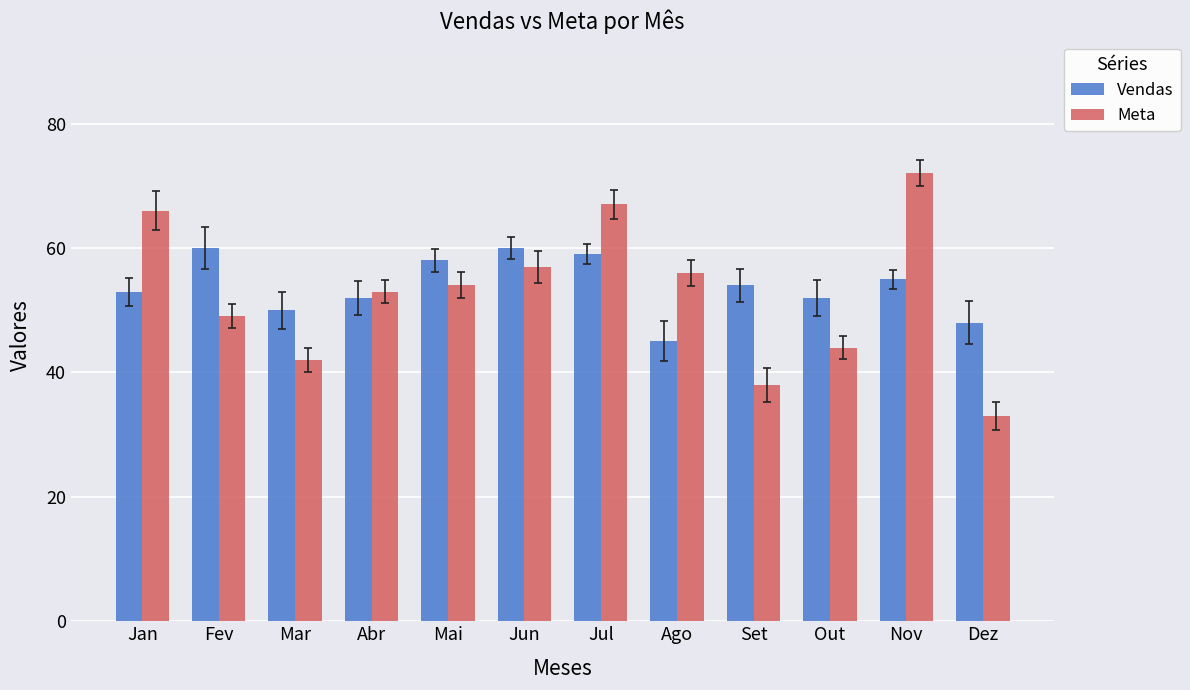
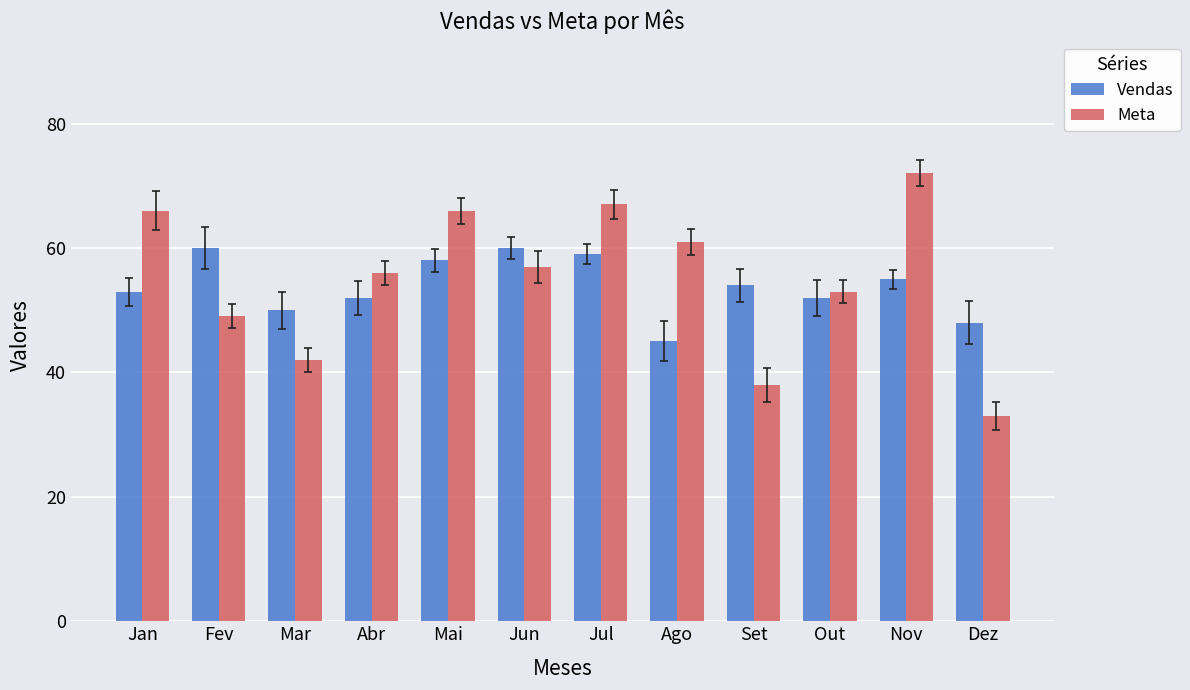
  {
    "Meta": {
      "Jan": 66,
      "Fev": 49,
      "Mar": 42,
-     "Abr": 53,
-     "Mai": 54,
+     "Abr": 56,
+     "Mai": 66,
      "Jun": 57,
      "Jul": 67,
-     "Ago": 56,
+     "Ago": 61,
      "Set": 38,
-     "Out": 44,
+     "Out": 53,
      "Nov": 72,
      "Dez": 33
    }
  }
